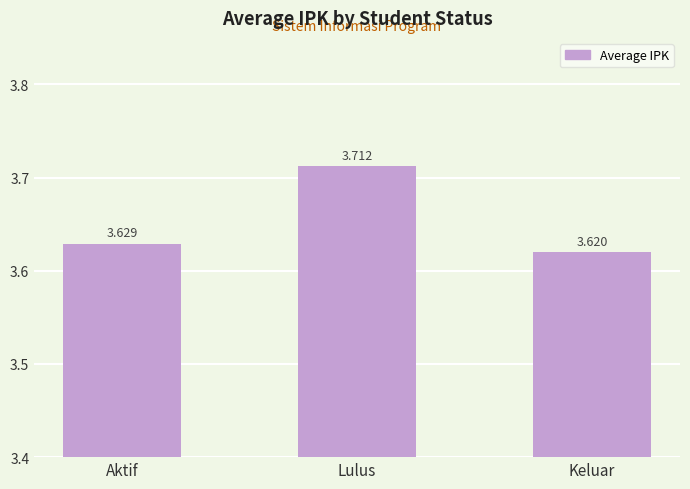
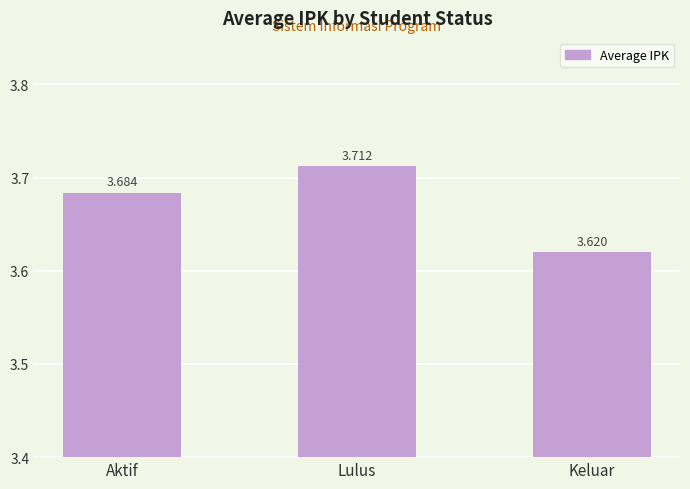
  {
-   "Aktif": 3.629,
+   "Aktif": 3.684,
    "Lulus": 3.712,
    "Keluar": 3.620
  }
